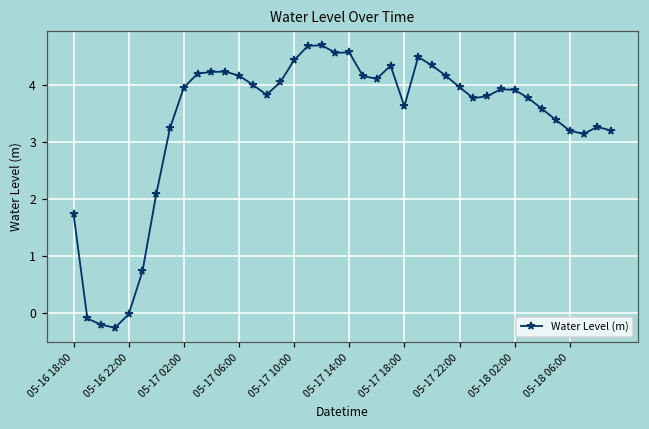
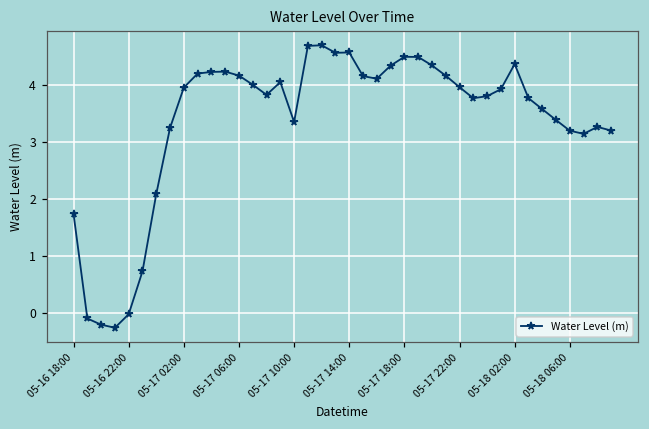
  {
    "05-16 18:00": 1.7,
    "05-16 22:00": 0.0,
    "05-17 02:00": 4.0,
    "05-17 06:00": 4.2,
-   "05-17 10:00": 4.4,
+   "05-17 10:00": 3.4,
    "05-17 14:00": 4.6,
-   "05-17 18:00": 3.6,
+   "05-17 18:00": 4.5,
    "05-17 22:00": 4.0,
-   "05-18 02:00": 3.9,
+   "05-18 02:00": 4.4,
    "05-18 06:00": 3.2
  }
